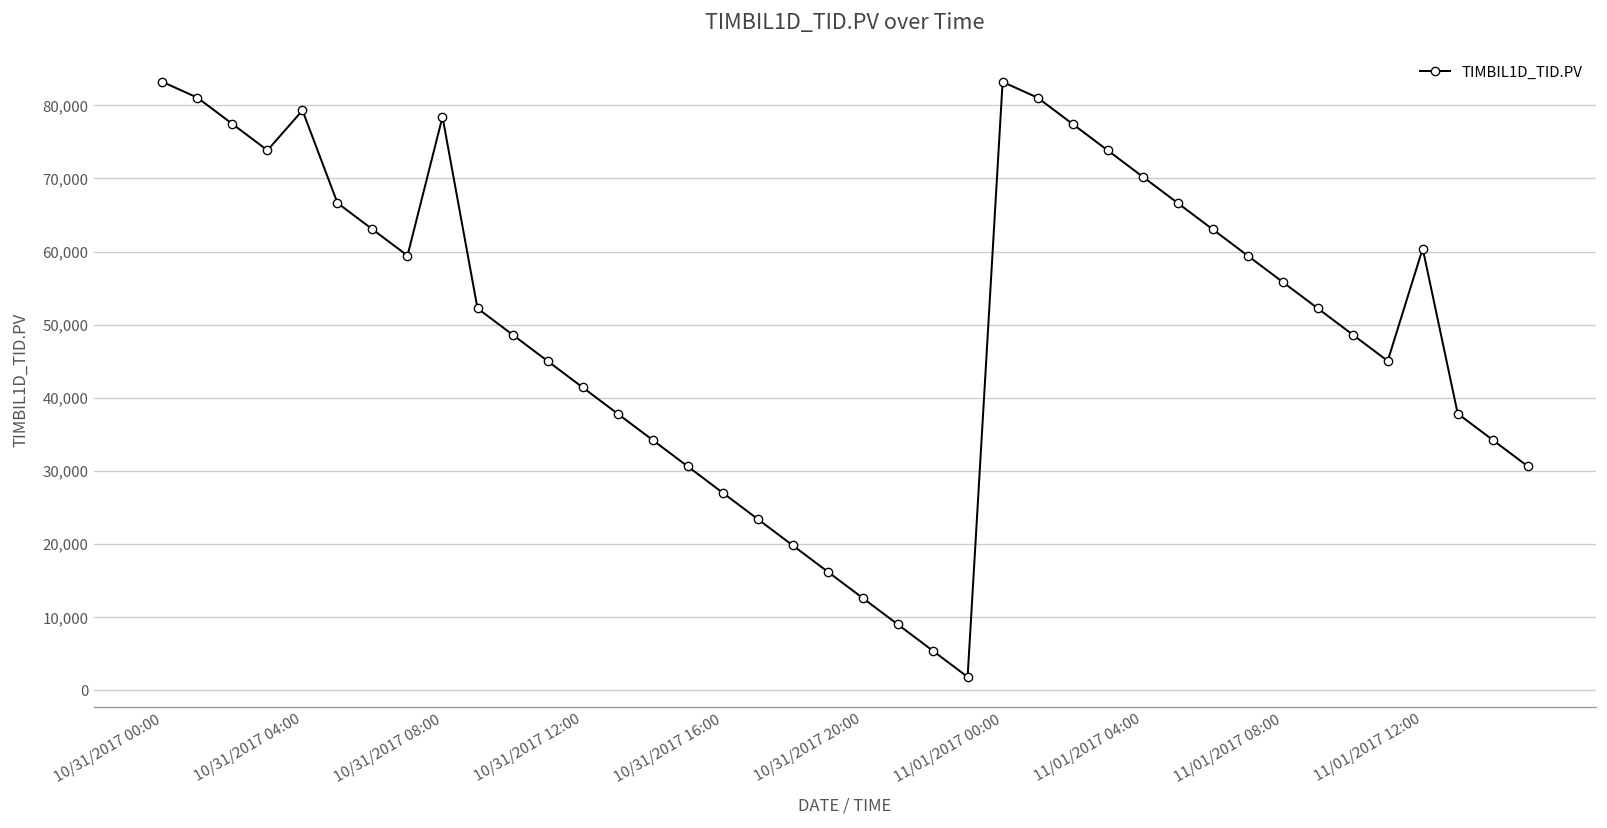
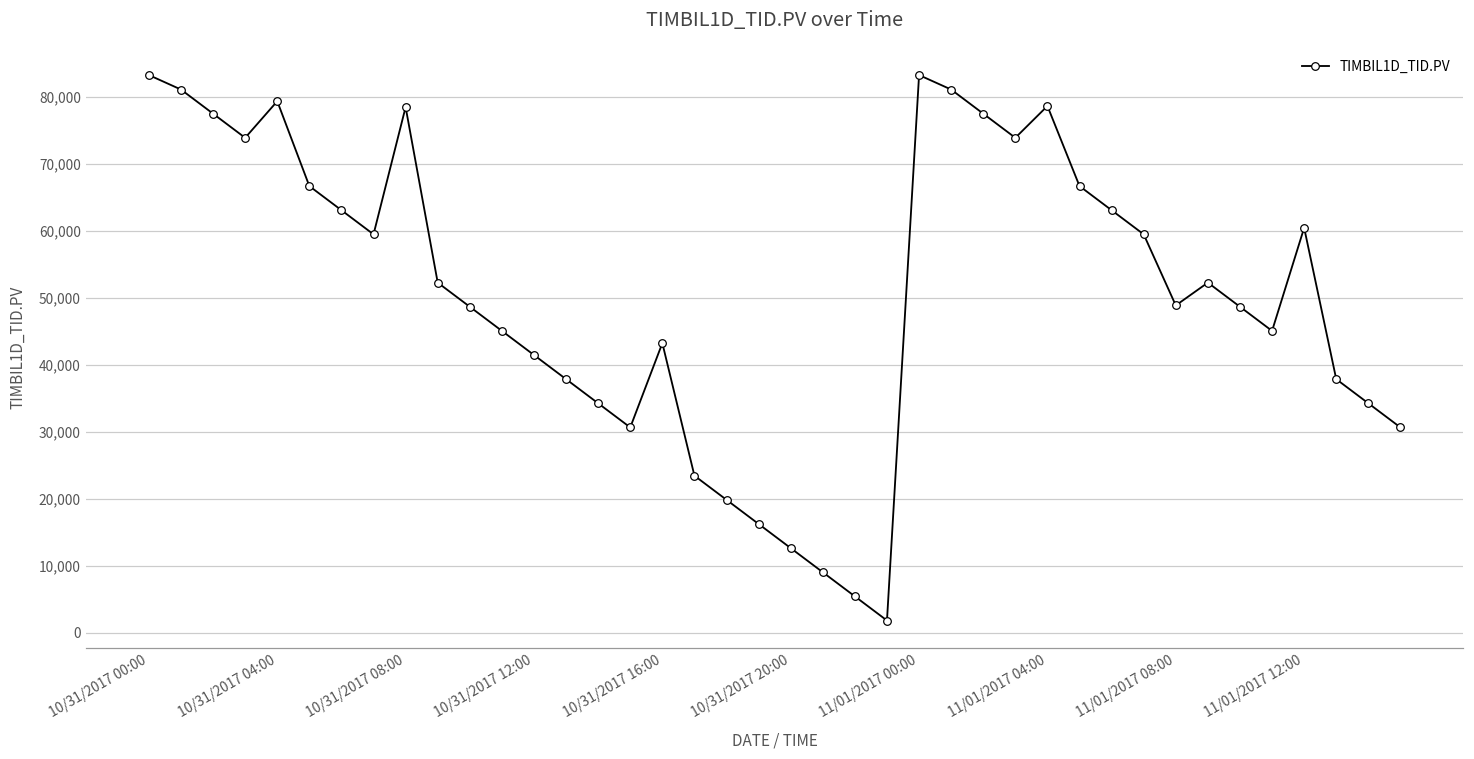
  {
    "10/31/2017 00:00": "83,000",
    "10/31/2017 04:00": "79,000",
    "10/31/2017 08:00": "78,000",
    "10/31/2017 12:00": "41,000",
-   "10/31/2017 16:00": "27,000",
+   "10/31/2017 16:00": "43,000",
    "10/31/2017 20:00": "13,000",
    "11/01/2017 00:00": "83,000",
-   "11/01/2017 04:00": "70,000",
-   "11/01/2017 08:00": "56,000",
+   "11/01/2017 04:00": "79,000",
+   "11/01/2017 08:00": "49,000",
    "11/01/2017 12:00": "60,000"
  }
